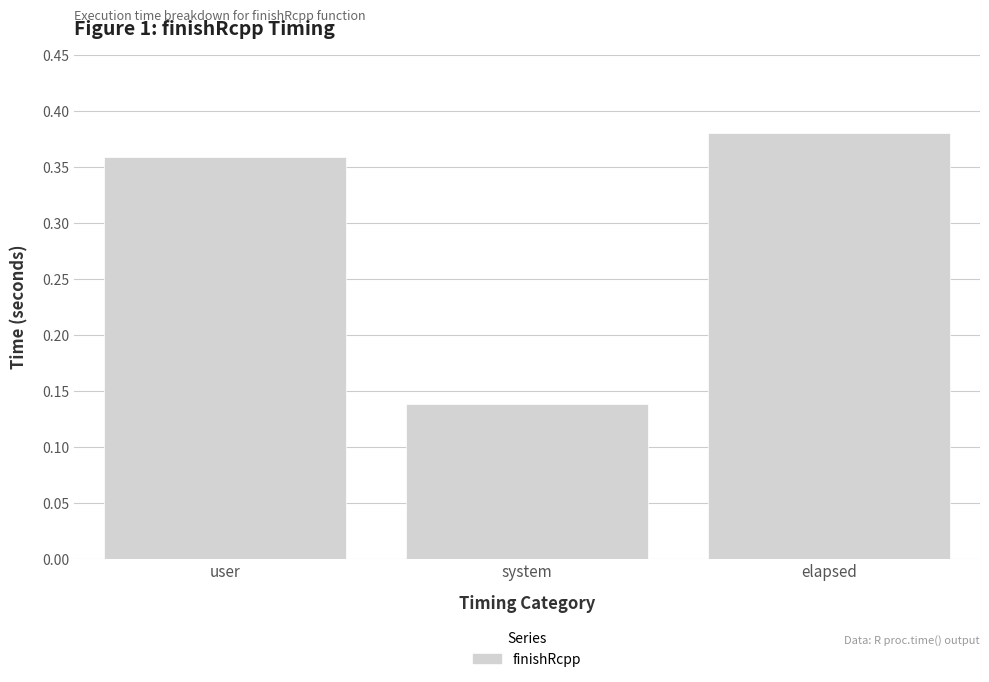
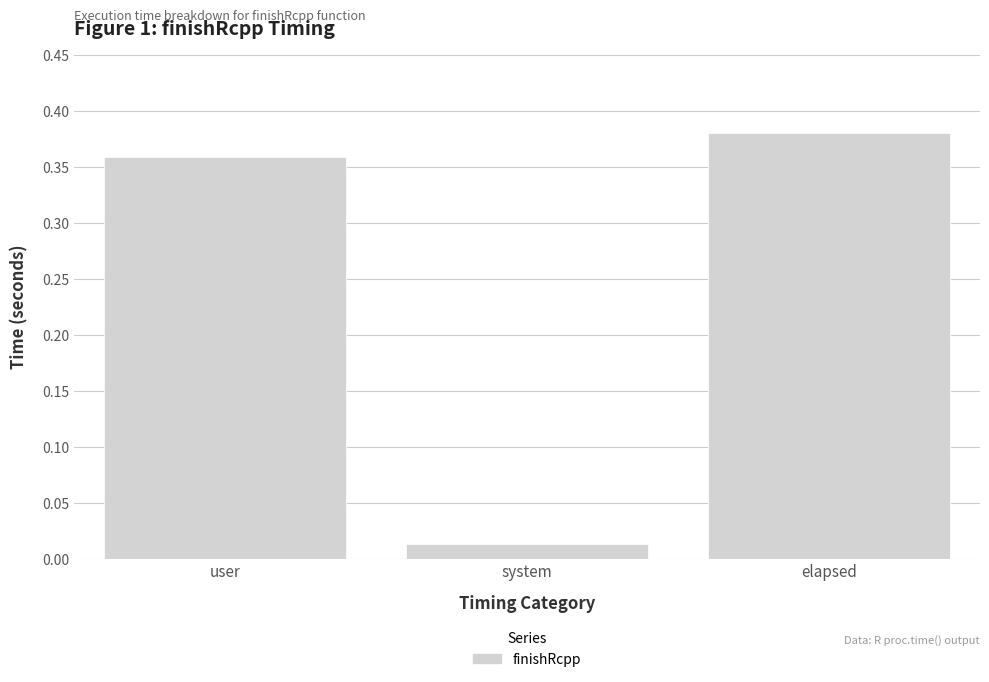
  {
    "user": 0.359,
-   "system": 0.138,
+   "system": 0.013,
    "elapsed": 0.380
  }
